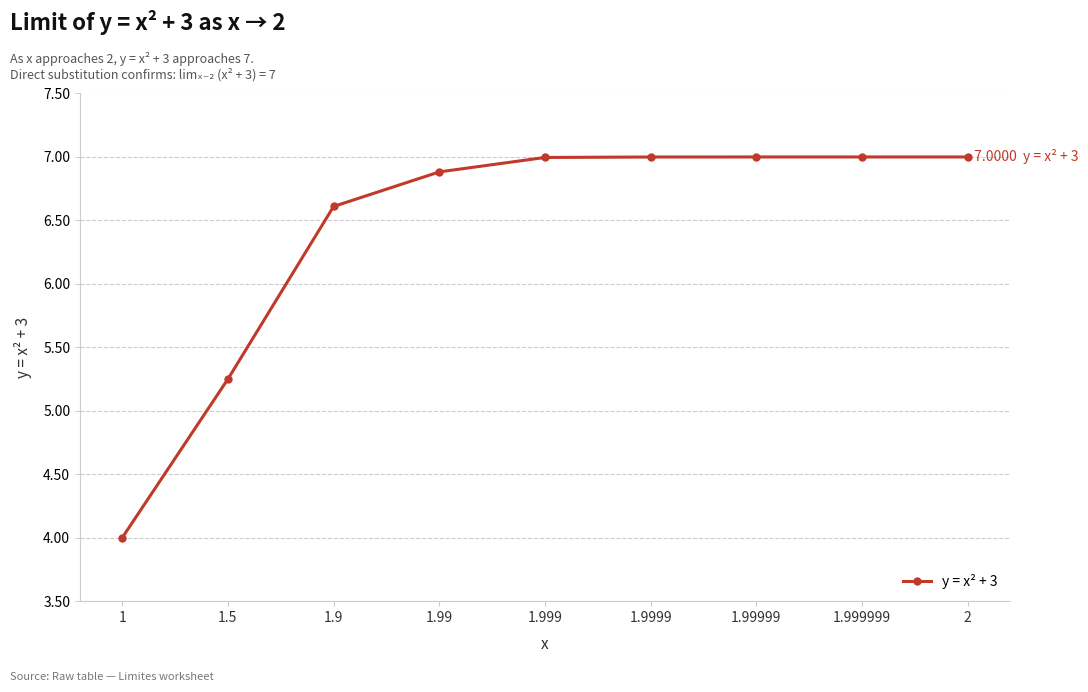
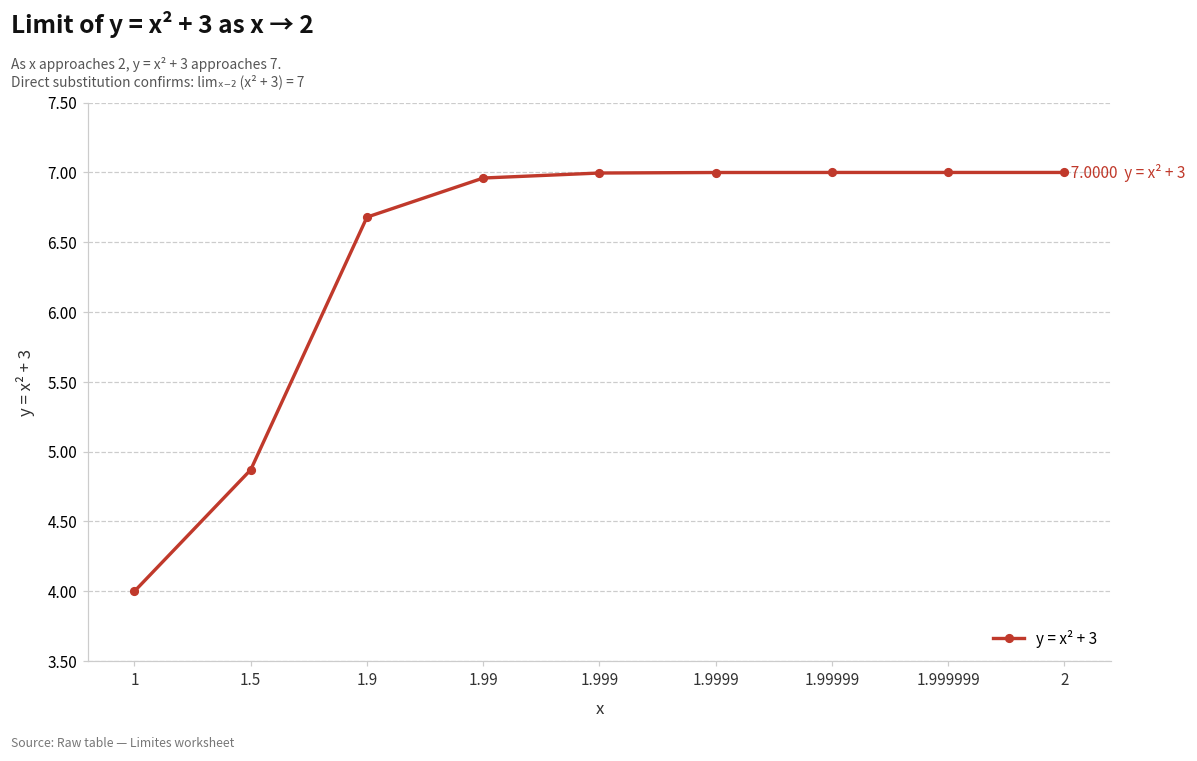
  {
    "1": 4.00,
-   "1.5": 5.25,
-   "1.9": 6.61,
-   "1.99": 6.88,
+   "1.5": 4.87,
+   "1.9": 6.68,
+   "1.99": 6.96,
    "1.999": 7.00,
    "1.9999": 7.00,
    "1.99999": 7.00,
    "1.999999": 7.00
  }
